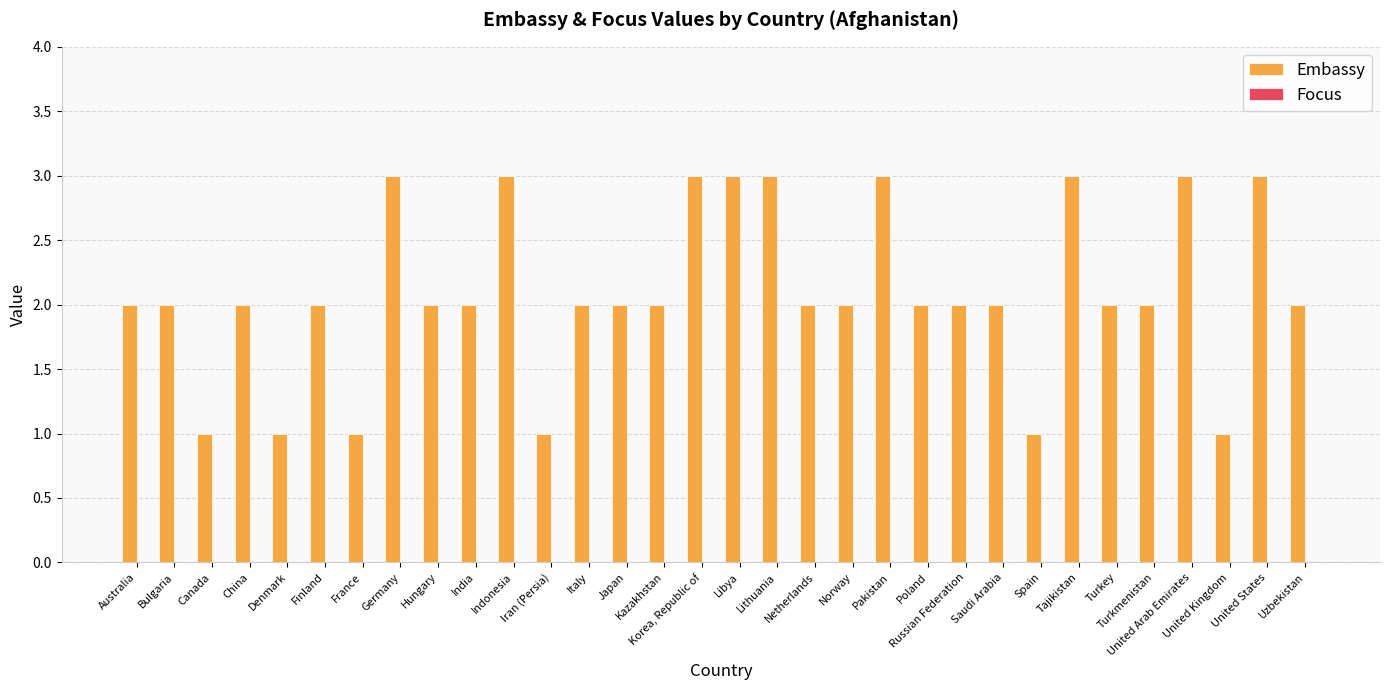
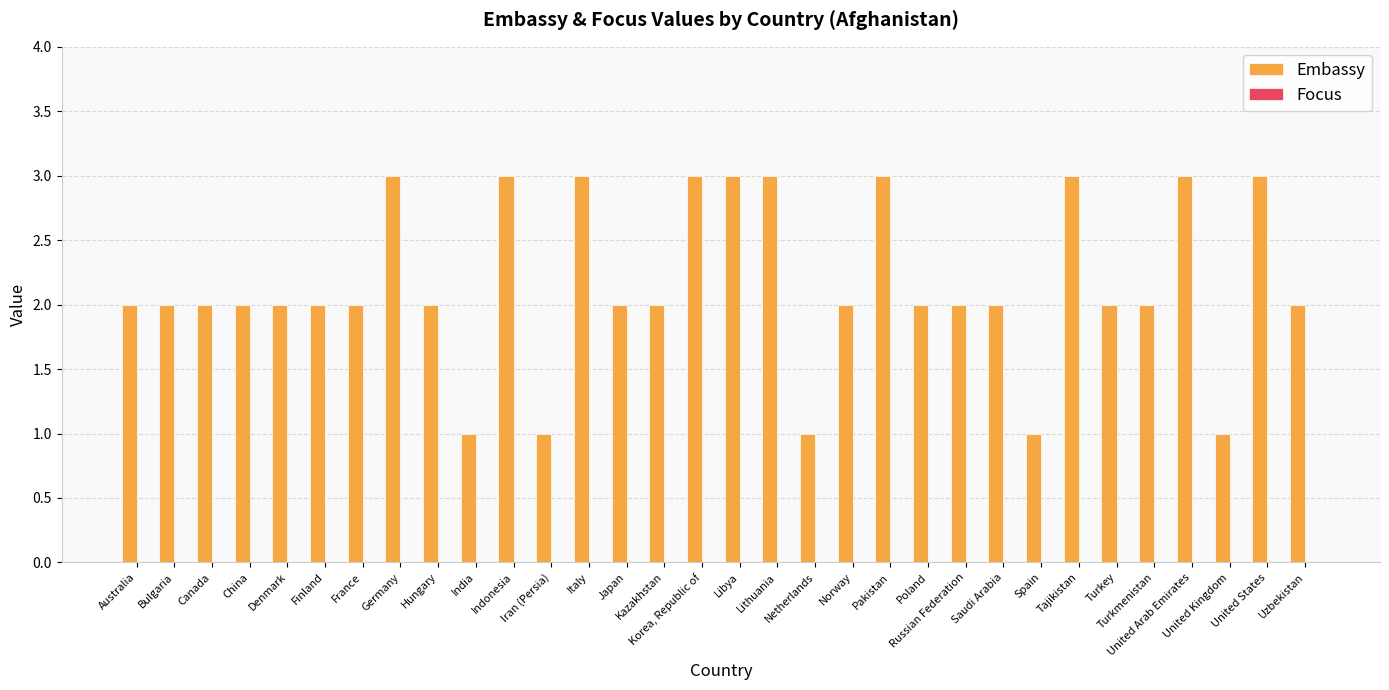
  {
    "Embassy": {
      "Australia": 2,
      "Bulgaria": 2,
-     "Canada": 1,
+     "Canada": 2,
      "China": 2,
-     "Denmark": 1,
+     "Denmark": 2,
      "Finland": 2,
-     "France": 1,
+     "France": 2,
      "Germany": 3,
      "Hungary": 2,
-     "India": 2,
+     "India": 1,
      "Indonesia": 3,
      "Iran (Persia)": 1,
-     "Italy": 2,
+     "Italy": 3,
      "Japan": 2,
      "Kazakhstan": 2,
      "Korea, Republic of": 3,
      "Libya": 3,
      "Lithuania": 3,
-     "Netherlands": 2,
+     "Netherlands": 1,
      "Norway": 2,
      "Pakistan": 3,
      "Poland": 2,
      "Russian Federation": 2,
      "Saudi Arabia": 2,
      "Spain": 1,
      "Tajikistan": 3,
      "Turkey": 2,
      "Turkmenistan": 2,
      "United Arab Emirates": 3,
      "United Kingdom": 1,
      "United States": 3,
      "Uzbekistan": 2
    },
    "Focus": {
      "Australia": 0,
      "Bulgaria": 0,
      "Canada": 0,
      "China": 0,
      "Denmark": 0,
      "Finland": 0,
      "France": 0,
      "Germany": 0,
      "Hungary": 0,
      "India": 0,
      "Indonesia": 0,
      "Iran (Persia)": 0,
      "Italy": 0,
      "Japan": 0,
      "Kazakhstan": 0,
      "Korea, Republic of": 0,
      "Libya": 0,
      "Lithuania": 0,
      "Netherlands": 0,
      "Norway": 0,
      "Pakistan": 0,
      "Poland": 0,
      "Russian Federation": 0,
      "Saudi Arabia": 0,
      "Spain": 0,
      "Tajikistan": 0,
      "Turkey": 0,
      "Turkmenistan": 0,
      "United Arab Emirates": 0,
      "United Kingdom": 0,
      "United States": 0,
      "Uzbekistan": 0
    }
  }
